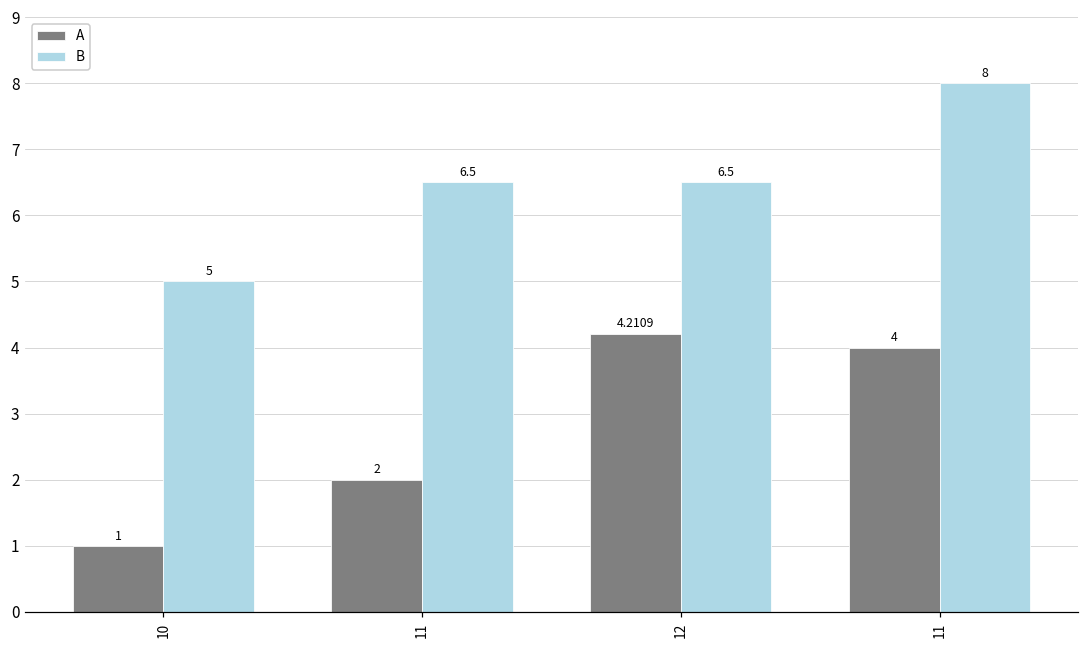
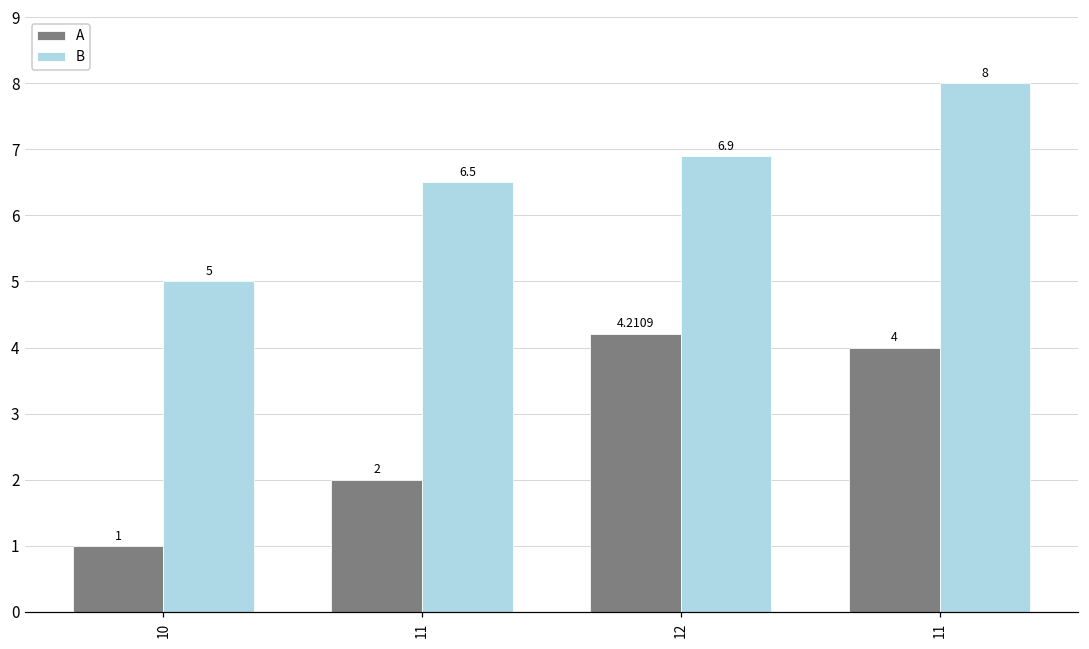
  {
    "A": {
      "10": 1,
      "12": 4.2109
    },
    "B": {
      "10": 5,
-     "12": 6.5
+     "12": 6.9
    }
  }
